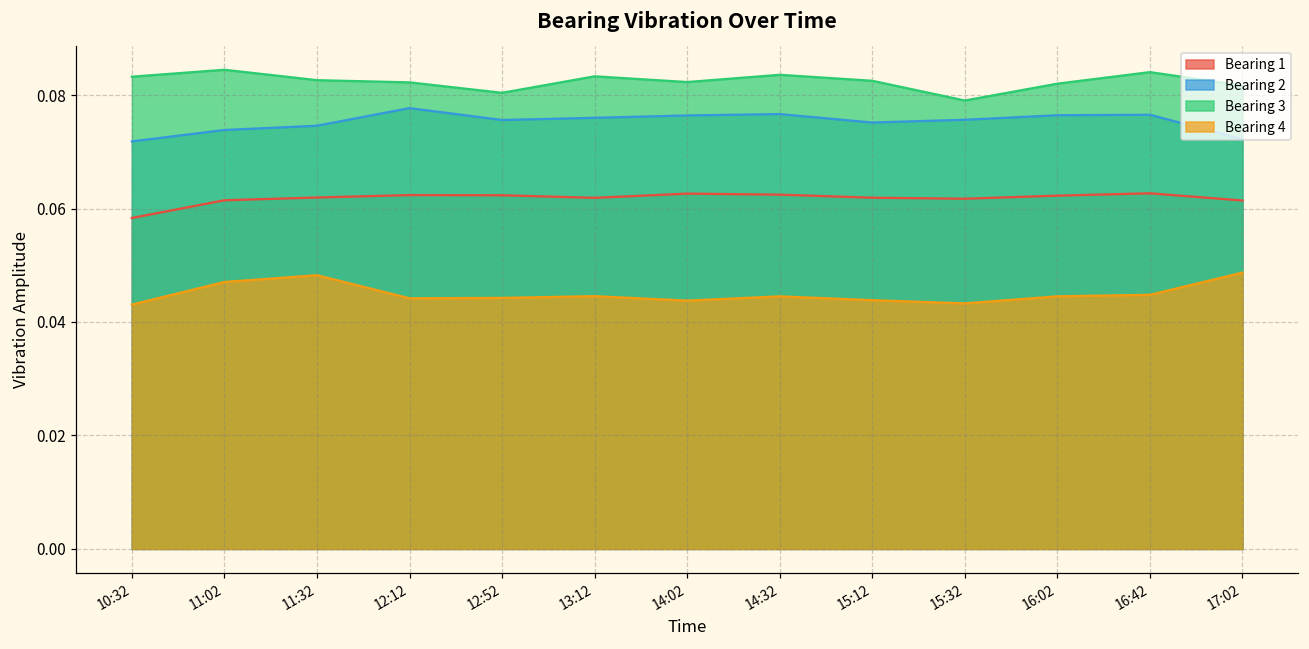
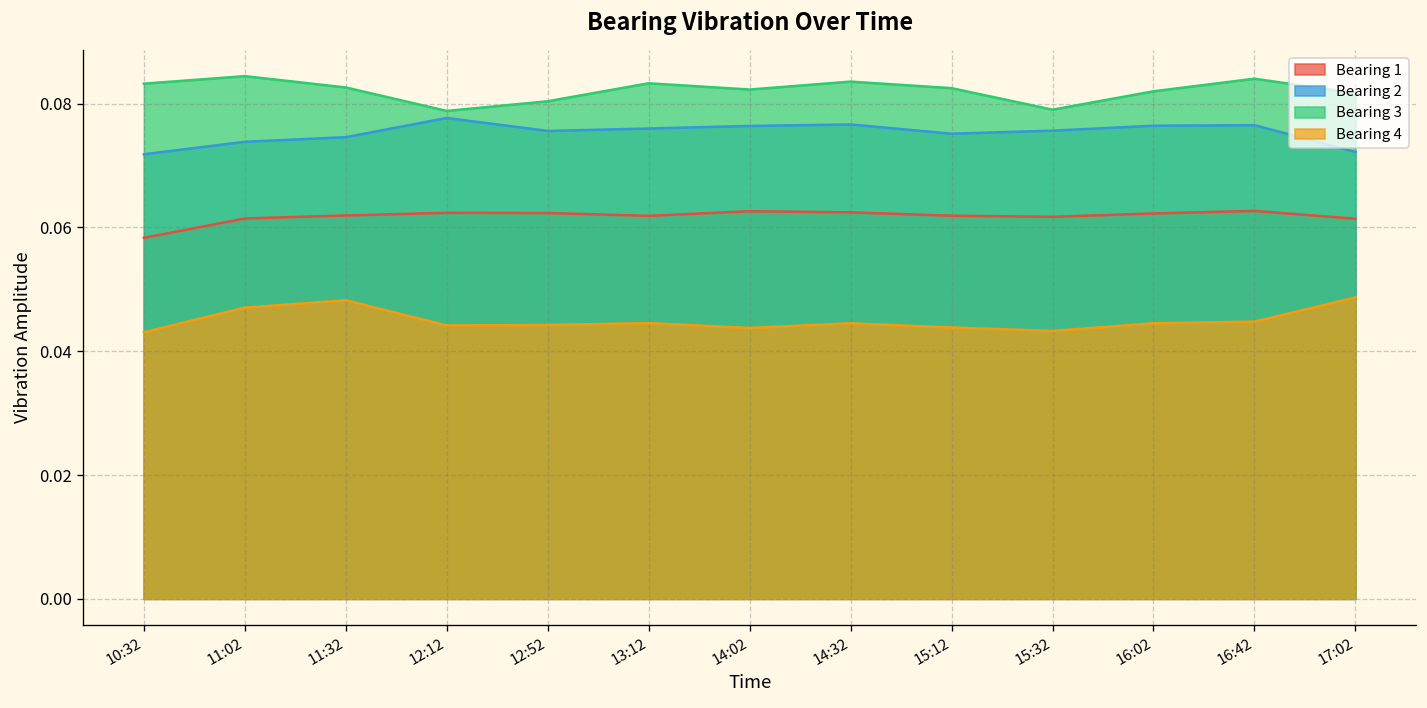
  {
    "Bearing 1": {
      "10:32": 0.058,
      "11:02": 0.061,
      "11:32": 0.062,
      "12:12": 0.062,
      "12:52": 0.062,
      "13:12": 0.062,
      "14:02": 0.063,
      "14:32": 0.062,
      "15:12": 0.062,
      "15:32": 0.062,
      "16:02": 0.062,
      "16:42": 0.063,
      "17:02": 0.061
    },
    "Bearing 2": {
      "10:32": 0.072,
      "11:02": 0.074,
      "11:32": 0.075,
      "12:12": 0.078,
      "12:52": 0.076,
      "13:12": 0.076,
      "14:02": 0.076,
      "14:32": 0.077,
      "15:12": 0.075,
      "15:32": 0.076,
      "16:02": 0.076,
      "16:42": 0.077
    },
    "Bearing 3": {
      "10:32": 0.083,
      "11:02": 0.084,
      "11:32": 0.083,
-     "12:12": 0.082,
+     "12:12": 0.079,
      "12:52": 0.080,
      "13:12": 0.083,
      "14:02": 0.082,
      "14:32": 0.084,
      "15:12": 0.083,
      "15:32": 0.079,
      "16:02": 0.082,
      "16:42": 0.084
    },
    "Bearing 4": {
      "10:32": 0.043,
      "11:02": 0.047,
      "11:32": 0.048,
      "12:12": 0.044,
      "12:52": 0.044,
      "13:12": 0.045,
      "14:02": 0.044,
      "14:32": 0.045,
      "15:12": 0.044,
      "15:32": 0.043,
      "16:02": 0.045,
      "16:42": 0.045,
      "17:02": 0.049
    }
  }
